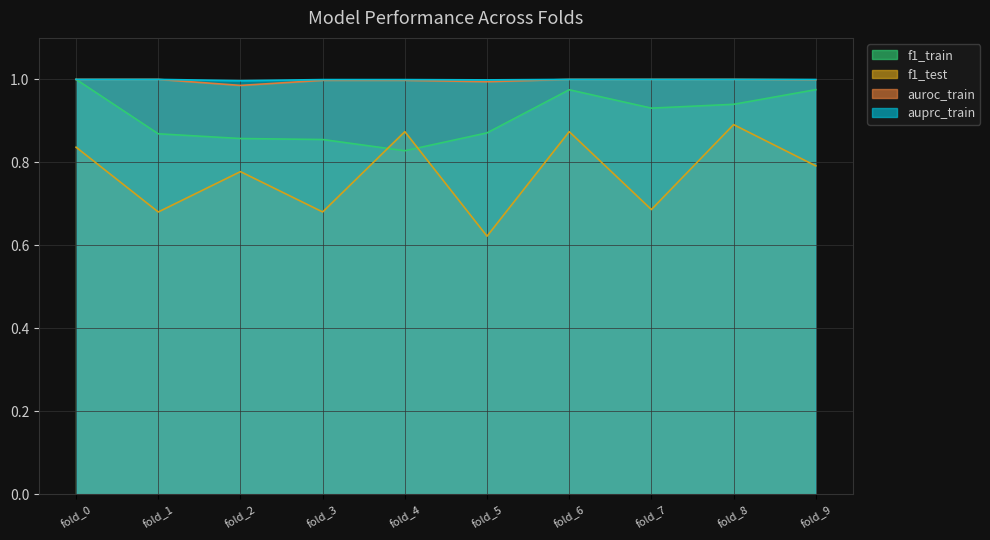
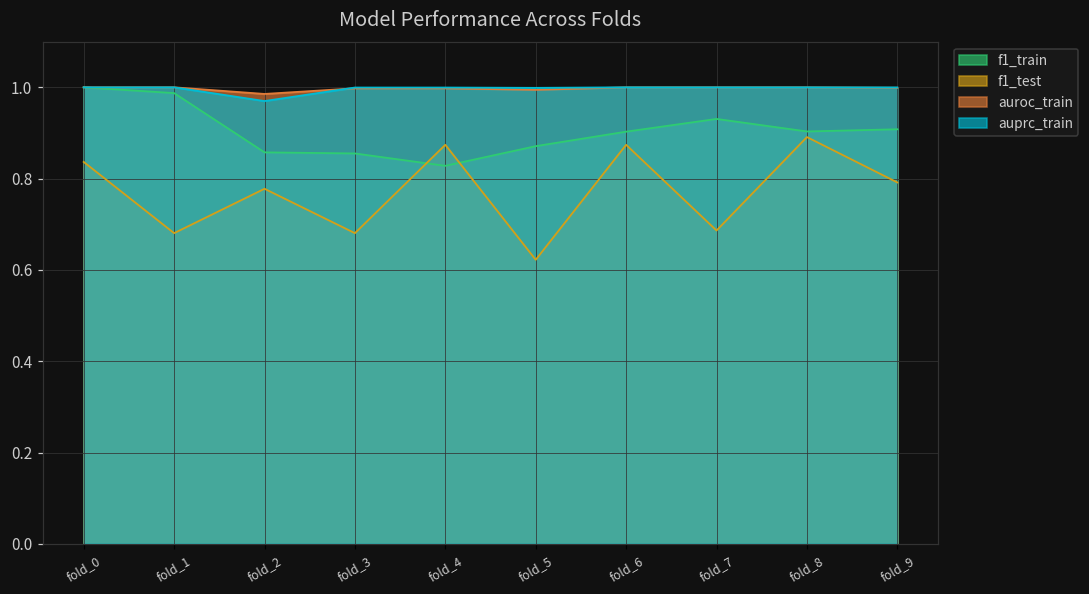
  {
    "f1_train": {
-     "fold_1": 0.87,
+     "fold_1": 0.99,
      "fold_2": 0.86,
      "fold_3": 0.86,
      "fold_4": 0.83,
      "fold_5": 0.87,
-     "fold_6": 0.98,
+     "fold_6": 0.90,
      "fold_7": 0.93,
-     "fold_8": 0.94,
-     "fold_9": 0.98
+     "fold_8": 0.90,
+     "fold_9": 0.91
    },
    "auprc_train": {
-     "fold_2": 1.00
+     "fold_2": 0.97
    }
  }
